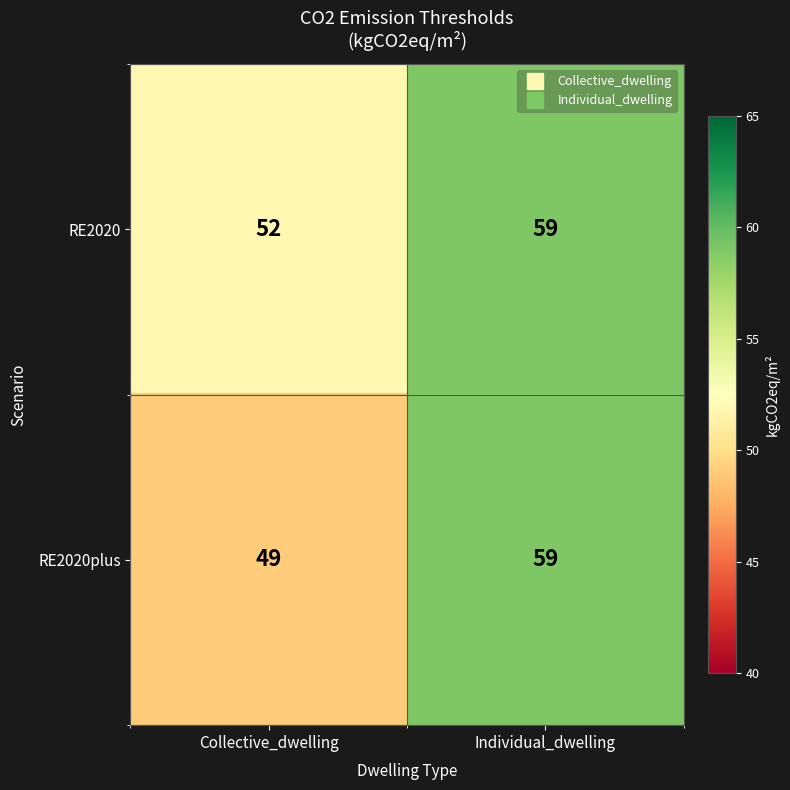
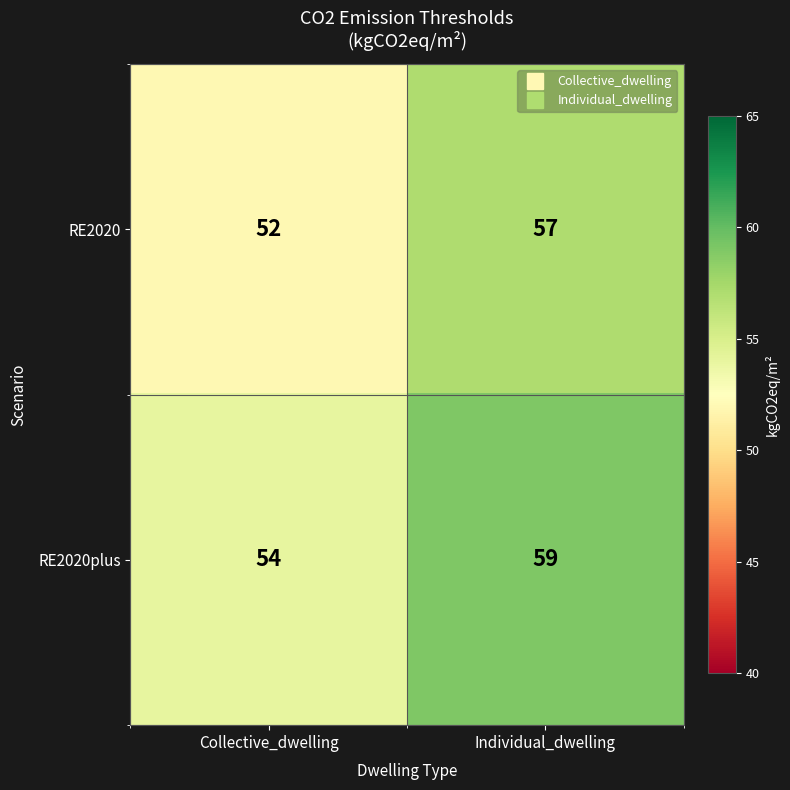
  {
    "RE2020": {
      "Collective_dwelling": 52,
-     "Individual_dwelling": 59
+     "Individual_dwelling": 57
    },
    "RE2020plus": {
-     "Collective_dwelling": 49,
+     "Collective_dwelling": 54,
      "Individual_dwelling": 59
    }
  }
